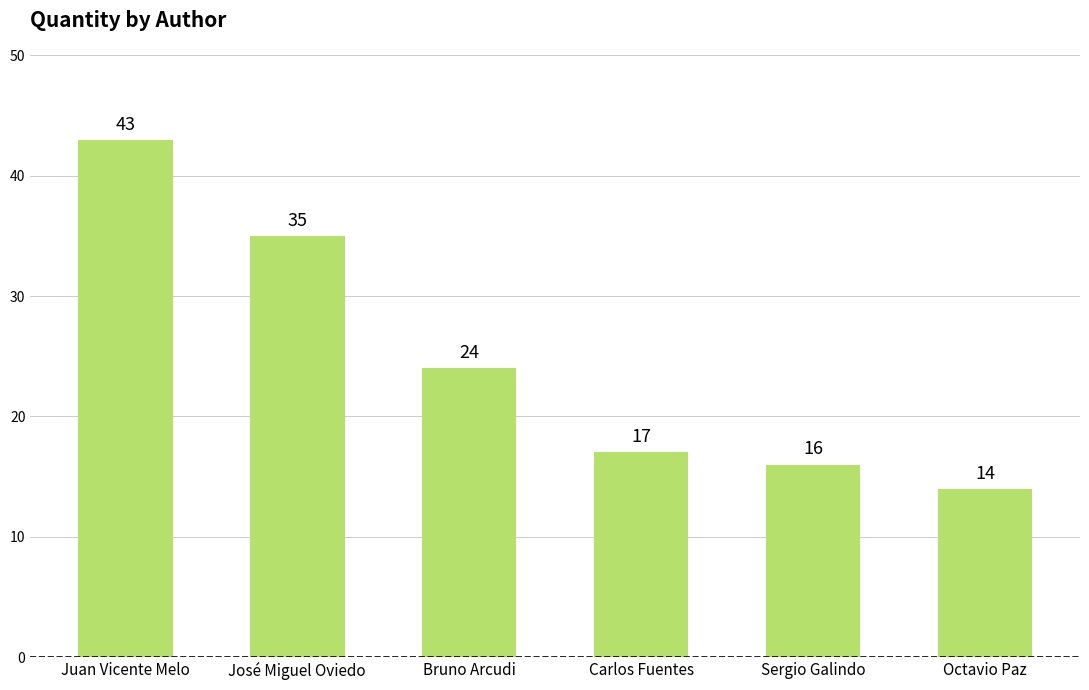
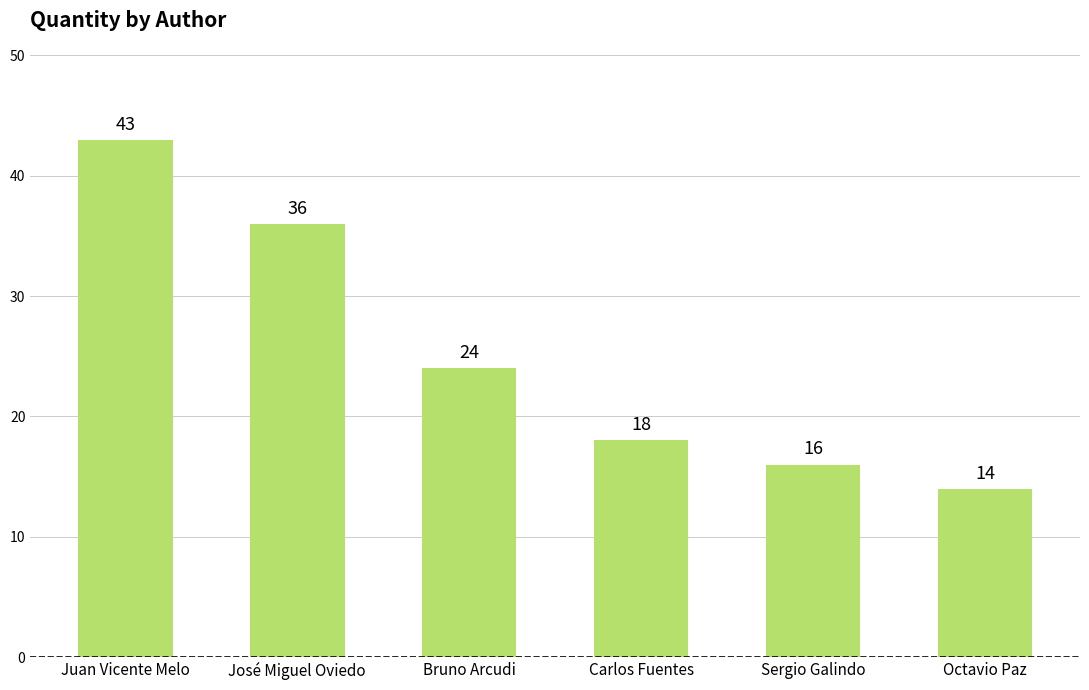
  {
    "Juan Vicente Melo": 43,
-   "José Miguel Oviedo": 35,
+   "José Miguel Oviedo": 36,
    "Bruno Arcudi": 24,
-   "Carlos Fuentes": 17,
+   "Carlos Fuentes": 18,
    "Sergio Galindo": 16,
    "Octavio Paz": 14
  }
